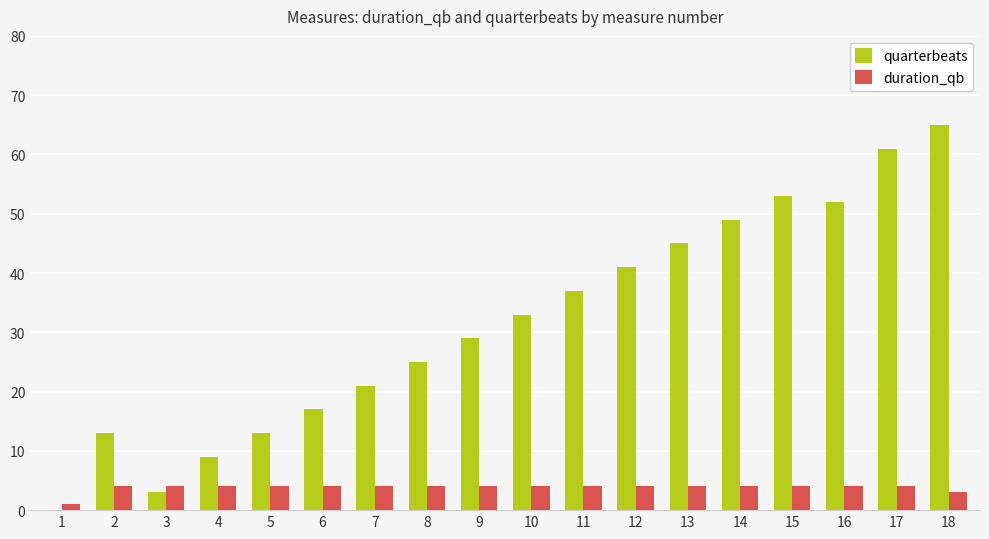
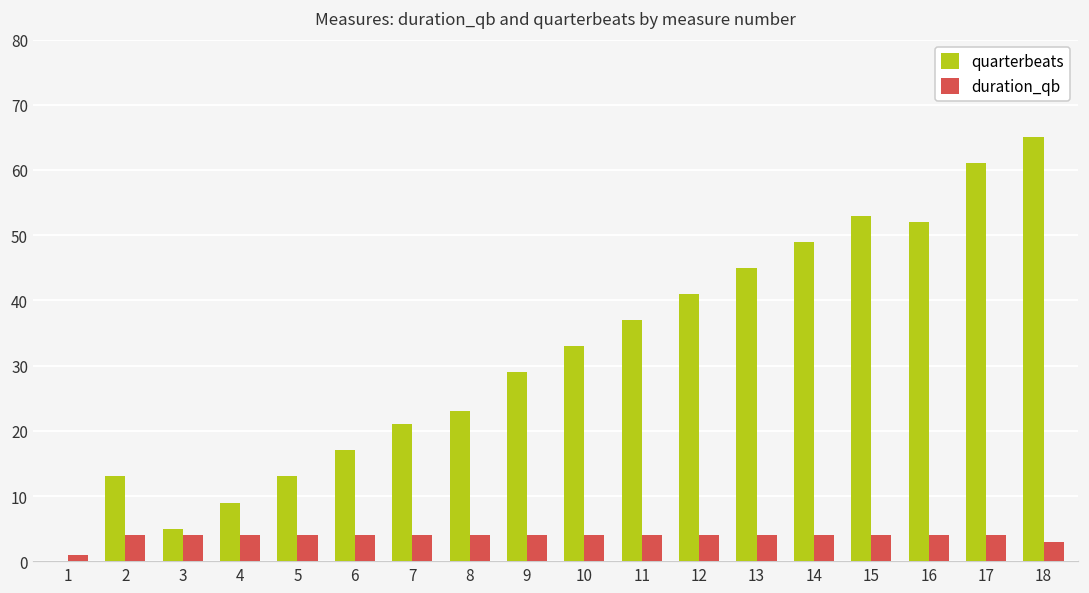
  {
    "quarterbeats": {
      "1": 0,
      "2": 13,
-     "3": 3,
+     "3": 5,
      "4": 9,
      "5": 13,
      "6": 17,
      "7": 21,
-     "8": 25,
+     "8": 23,
      "9": 29,
      "10": 33,
      "11": 37,
      "12": 41,
      "13": 45,
      "14": 49,
      "15": 53,
      "16": 52,
      "17": 61,
      "18": 65
    },
    "duration_qb": {
      "1": 1,
      "2": 4,
      "3": 4,
      "4": 4,
      "5": 4,
      "6": 4,
      "7": 4,
      "8": 4,
      "9": 4,
      "10": 4,
      "11": 4,
      "12": 4,
      "13": 4,
      "14": 4,
      "15": 4,
      "16": 4,
      "17": 4,
      "18": 3
    }
  }
